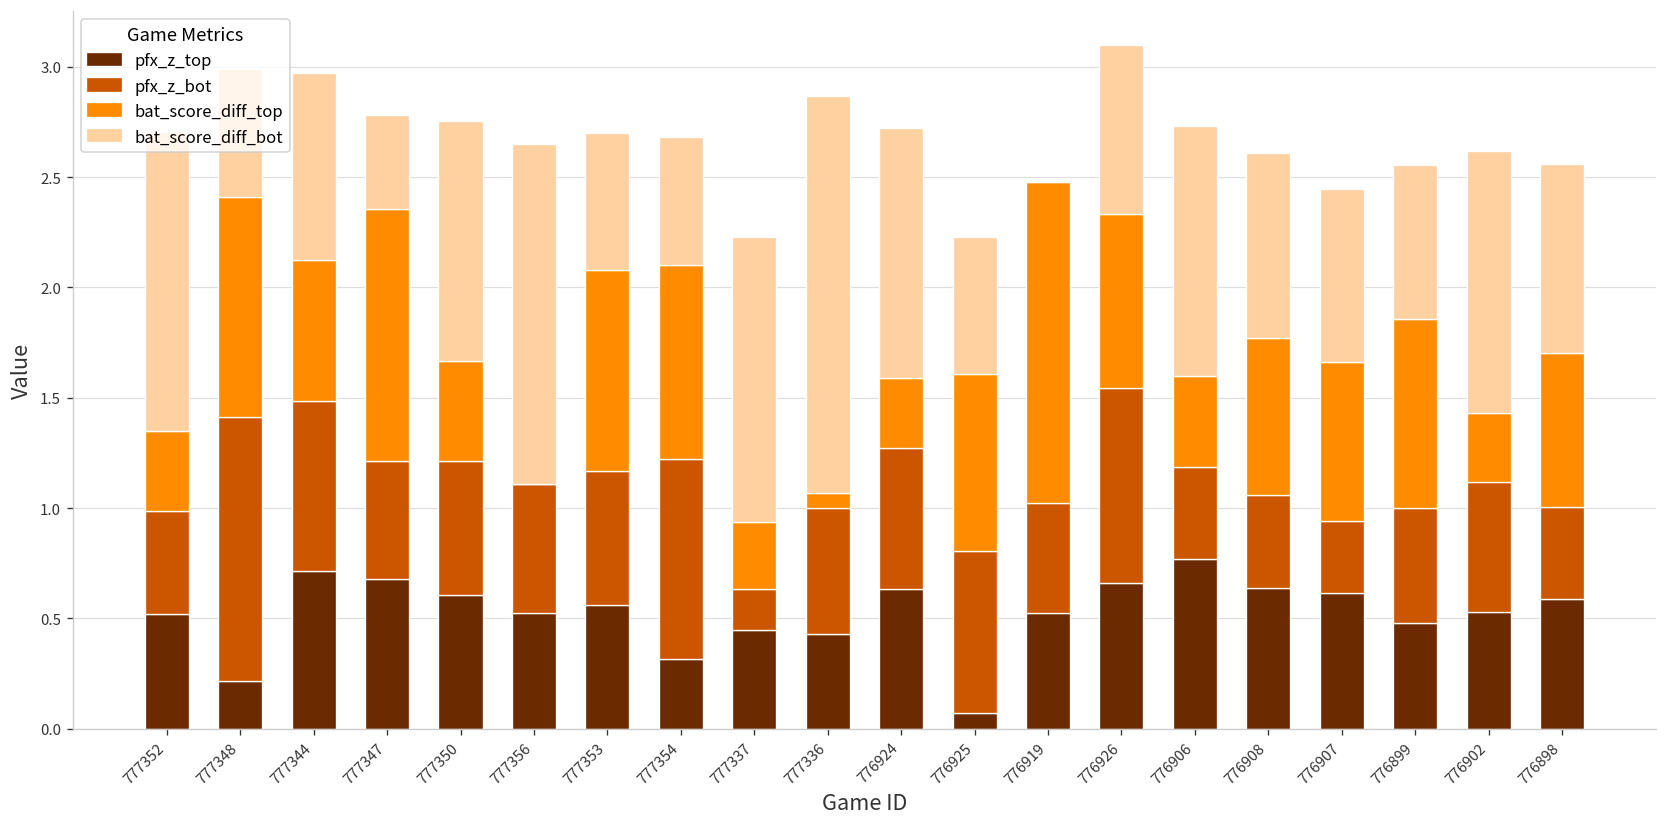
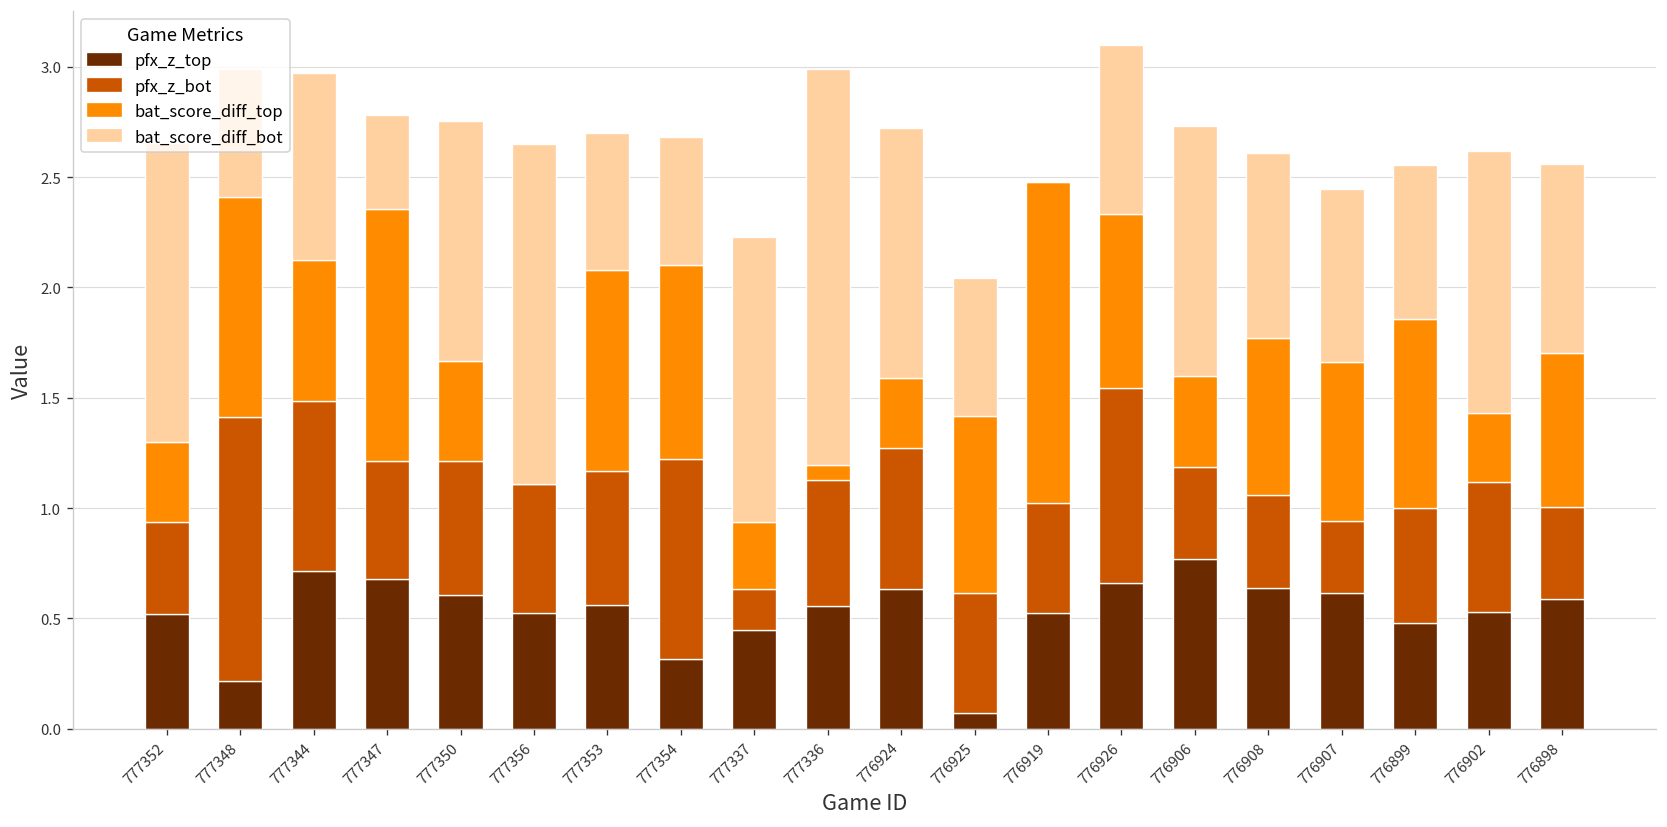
  {
    "pfx_z_top": {
      "777352": 0.52,
      "777348": 0.22,
      "777344": 0.71,
      "777347": 0.68,
      "777350": 0.61,
      "777356": 0.53,
      "777353": 0.56,
      "777354": 0.32,
      "777337": 0.45,
-     "777336": 0.43,
+     "777336": 0.56,
      "776924": 0.63,
      "776925": 0.07,
      "776919": 0.52,
      "776926": 0.66,
      "776906": 0.77,
      "776908": 0.64,
      "776907": 0.61,
      "776899": 0.48,
      "776902": 0.53,
      "776898": 0.59
    },
    "pfx_z_bot": {
-     "777352": 0.47,
+     "777352": 0.42,
      "777348": 1.19,
      "777344": 0.77,
      "777347": 0.54,
      "777350": 0.61,
      "777356": 0.58,
      "777353": 0.61,
      "777354": 0.91,
      "777337": 0.19,
      "777336": 0.57,
      "776924": 0.64,
-     "776925": 0.73,
+     "776925": 0.55,
      "776919": 0.50,
      "776926": 0.88,
      "776906": 0.42,
      "776908": 0.42,
      "776907": 0.33,
      "776899": 0.53,
      "776902": 0.59,
      "776898": 0.42
    },
    "bat_score_diff_top": {
      "777352": 0.36,
      "777348": 1.00,
      "777344": 0.64,
      "777347": 1.14,
      "777350": 0.45,
      "777356": 0.00,
      "777353": 0.91,
      "777354": 0.88,
      "777337": 0.30,
      "777336": 0.07,
      "776924": 0.32,
      "776925": 0.80,
      "776919": 1.45,
      "776926": 0.79,
      "776906": 0.41,
      "776908": 0.71,
      "776907": 0.72,
      "776899": 0.86,
      "776902": 0.31,
      "776898": 0.70
    },
    "bat_score_diff_bot": {
      "777344": 0.85,
      "777347": 0.42,
      "777350": 1.09,
      "777356": 1.54,
      "777353": 0.62,
      "777354": 0.58,
      "777337": 1.30,
      "777336": 1.80,
      "776924": 1.13,
      "776925": 0.62,
      "776919": 0.00,
      "776926": 0.77,
      "776906": 1.13,
      "776908": 0.84,
      "776907": 0.78,
      "776899": 0.70,
      "776902": 1.19,
      "776898": 0.85
    }
  }
